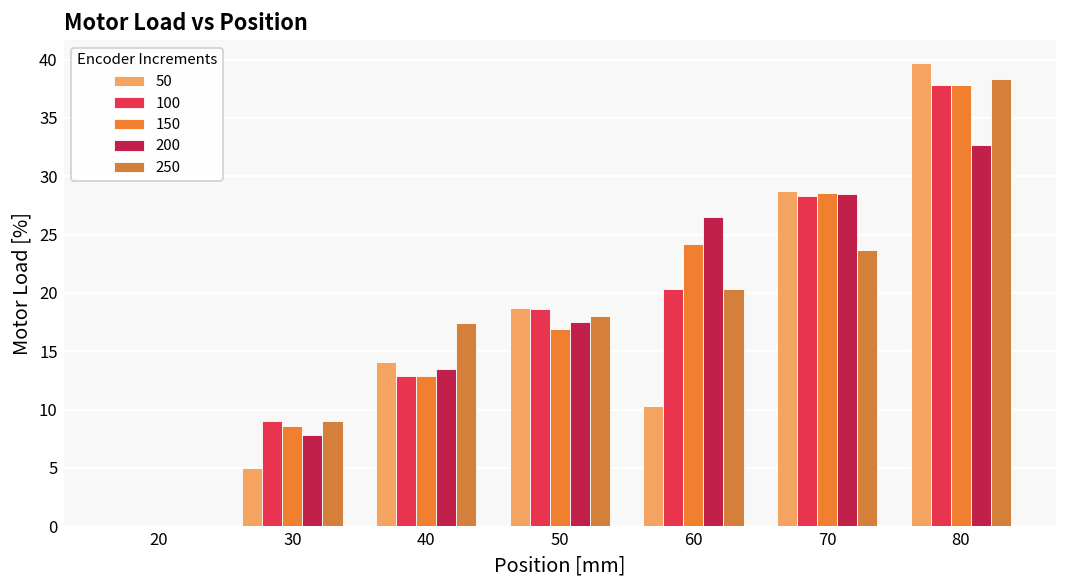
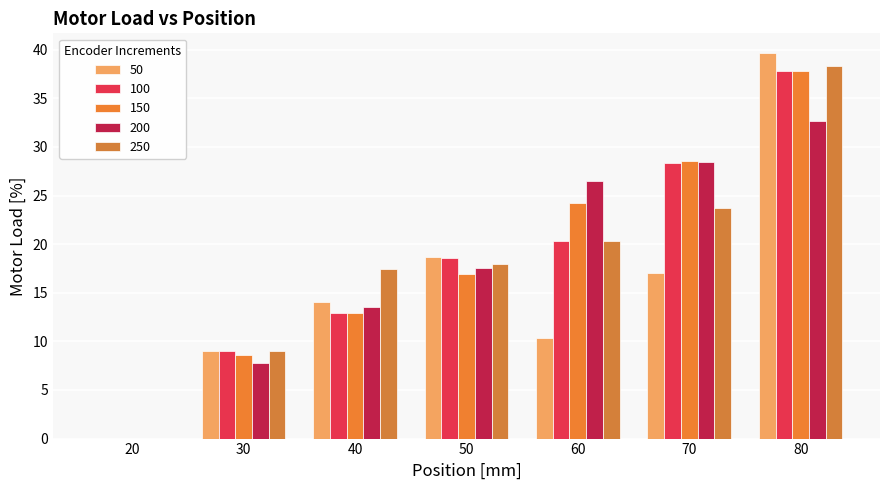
  {
    "50": {
      "20": 0,
-     "30": 5,
+     "30": 9,
      "40": 14,
      "50": 19,
      "60": 10,
-     "70": 29,
+     "70": 17,
      "80": 40
    }
  }
